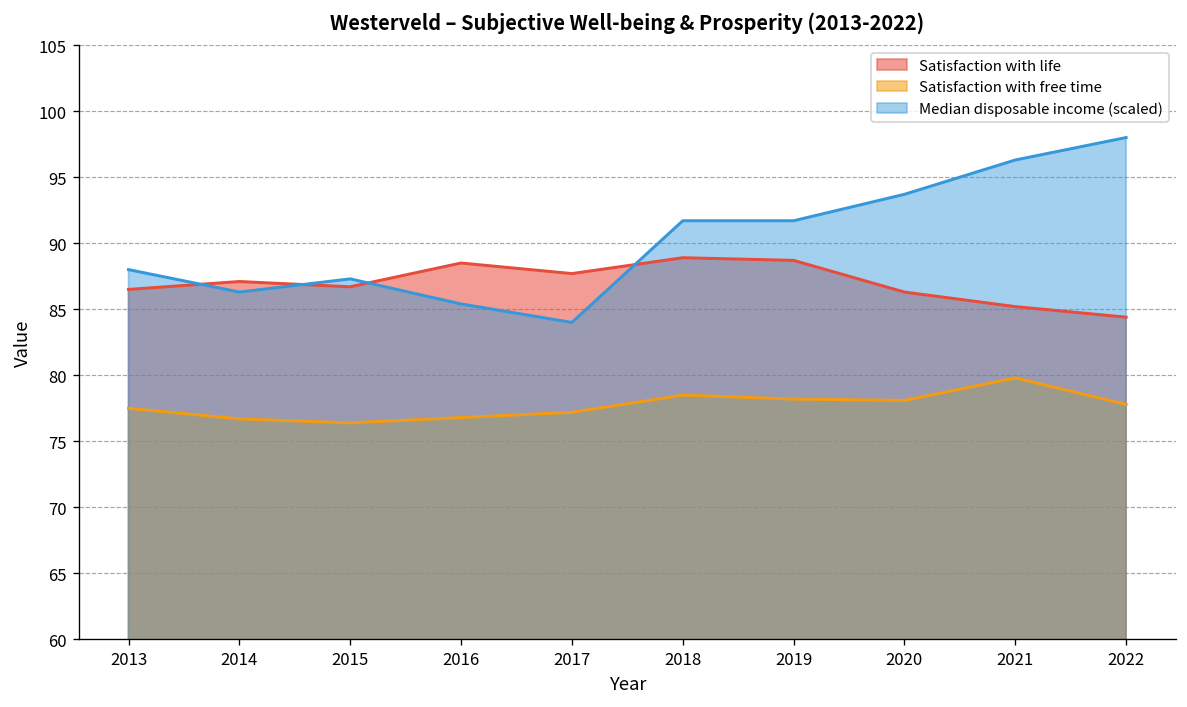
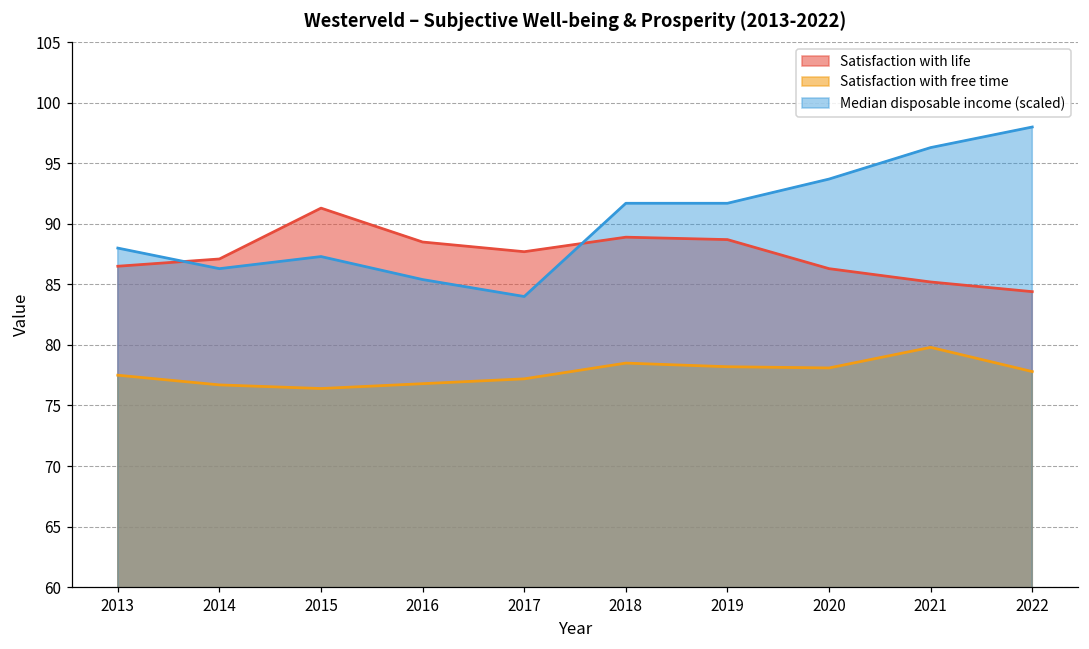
  {
    "Satisfaction with life": {
      "2013": 86.5,
      "2014": 87.1,
-     "2015": 86.7,
+     "2015": 91.3,
      "2016": 88.5,
      "2017": 87.7,
      "2018": 88.9,
      "2019": 88.7,
      "2020": 86.3,
      "2021": 85.2,
      "2022": 84.4
    },
    "Satisfaction with free time": {
      "2013": 77.5,
      "2014": 76.7,
      "2015": 76.4,
      "2016": 76.8,
      "2017": 77.2,
      "2018": 78.5,
      "2019": 78.2,
      "2020": 78.1,
      "2021": 79.8,
      "2022": 77.8
    },
    "Median disposable income (scaled)": {
      "2013": 88.0,
      "2014": 86.3,
      "2015": 87.3,
      "2016": 85.4,
      "2017": 84.0,
      "2018": 91.7,
      "2019": 91.7,
      "2020": 93.7,
      "2021": 96.3,
      "2022": 98.0
    }
  }
